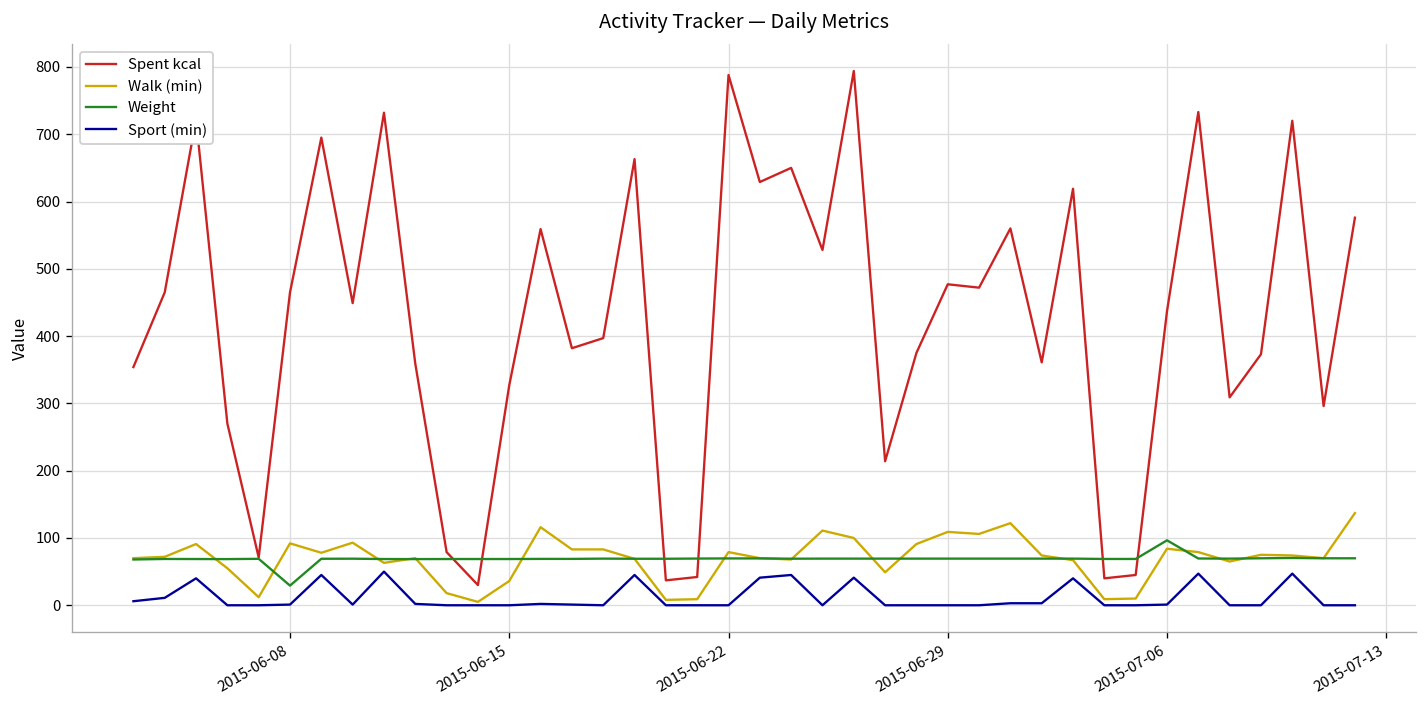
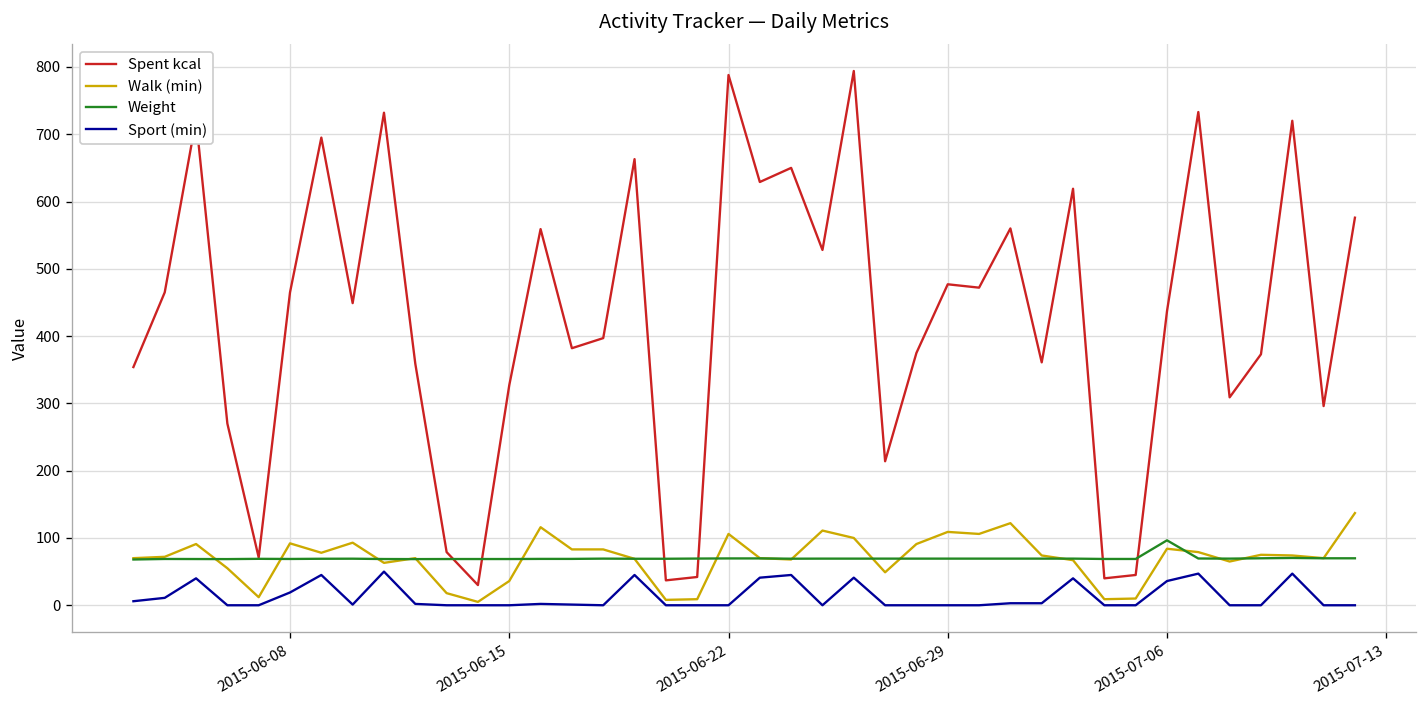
  {
    "Spent kcal": {
      "2015-06-08": 470,
      "2015-06-15": 330,
      "2015-06-22": 790,
      "2015-06-29": 480,
      "2015-07-06": 440
    },
    "Walk (min)": {
      "2015-06-08": 90,
      "2015-06-15": 40,
-     "2015-06-22": 80,
+     "2015-06-22": 110,
      "2015-06-29": 110,
      "2015-07-06": 80
    },
    "Weight": {
-     "2015-06-08": 30,
+     "2015-06-08": 70,
      "2015-06-15": 70,
      "2015-06-22": 70,
      "2015-06-29": 70,
      "2015-07-06": 100
    },
    "Sport (min)": {
-     "2015-06-08": 0,
+     "2015-06-08": 20,
      "2015-06-15": 0,
      "2015-06-22": 0,
      "2015-06-29": 0,
-     "2015-07-06": 0
+     "2015-07-06": 40
    }
  }
